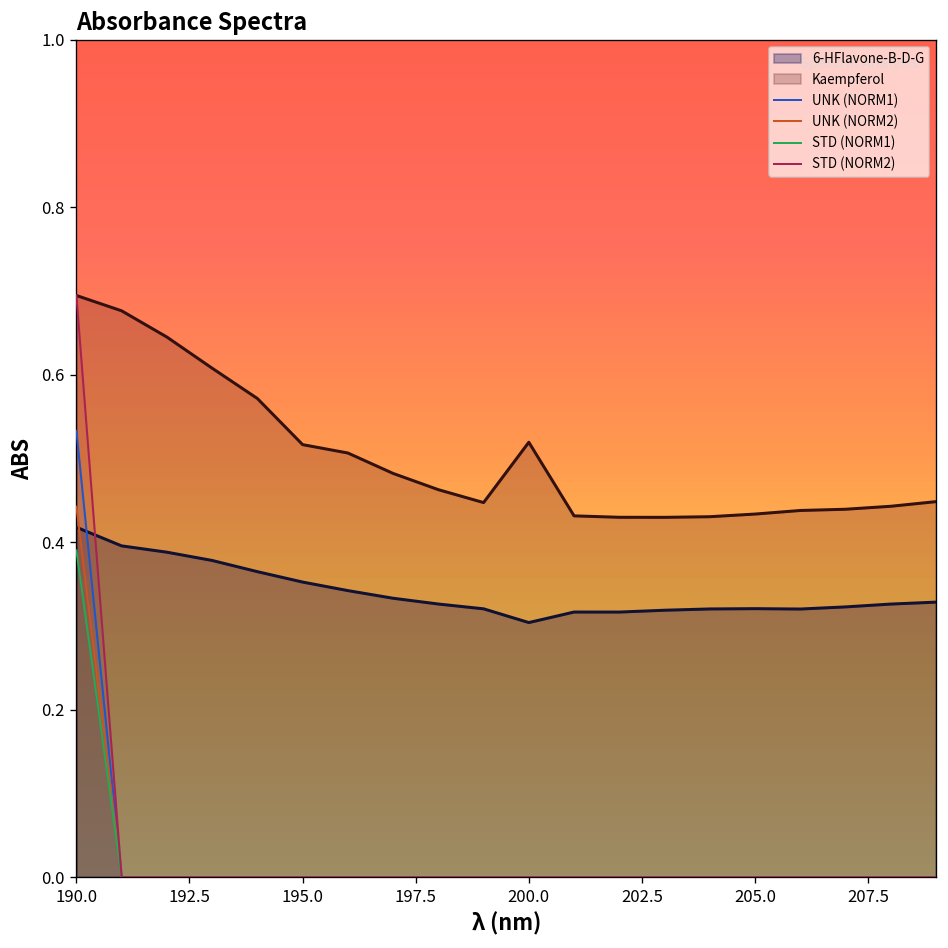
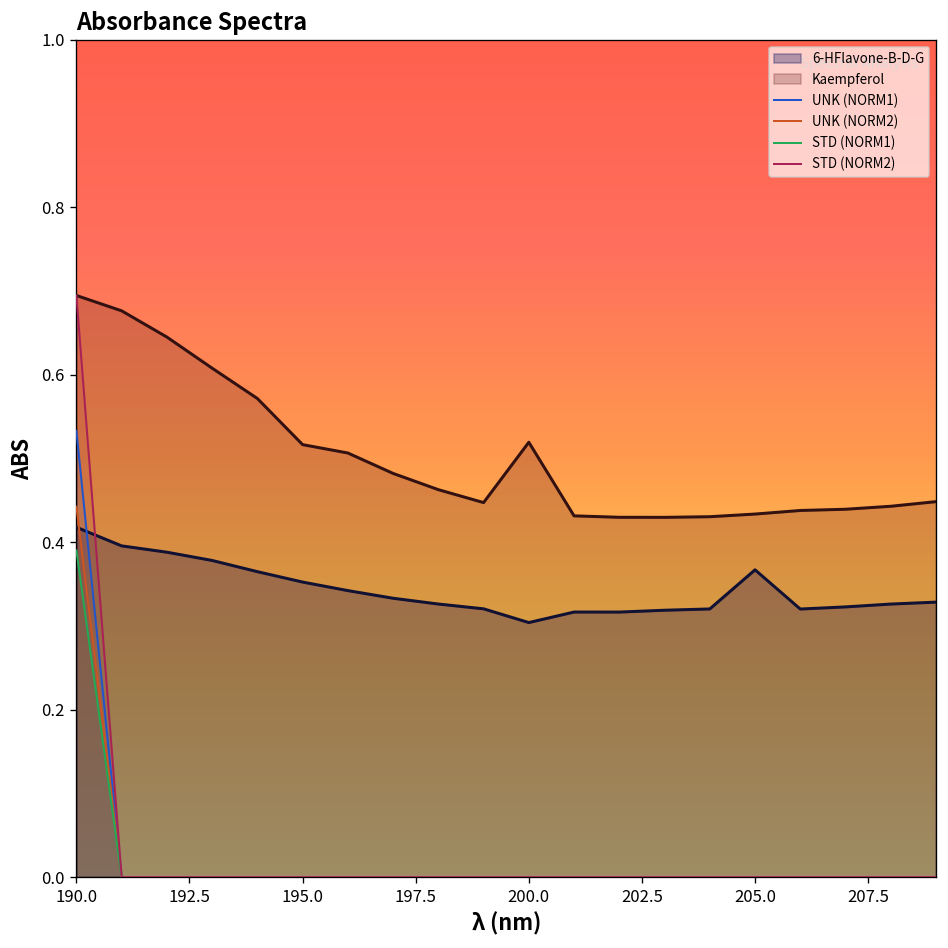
  {
    "6-HFlavone-B-D-G": {
      "190.0": 0.42,
      "195.0": 0.35,
      "200.0": 0.30,
-     "205.0": 0.32
+     "205.0": 0.37
    },
    "Kaempferol": {
      "195.0": 0.52,
      "200.0": 0.52,
      "205.0": 0.43
    },
    "UNK (NORM1)": {
      "190.0": 0.53
    },
    "UNK (NORM2)": {
      "190.0": 0.44
    },
    "STD (NORM1)": {
      "190.0": 0.39
    }
  }
